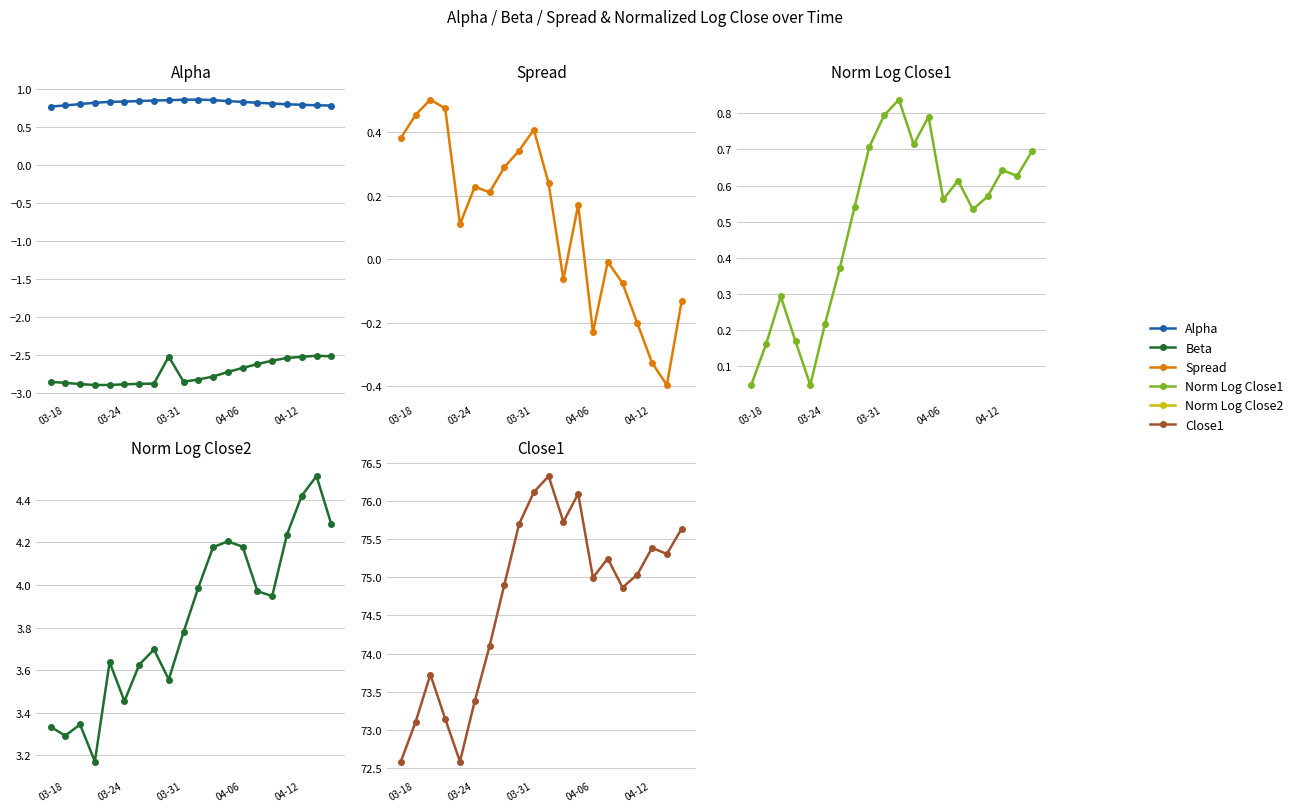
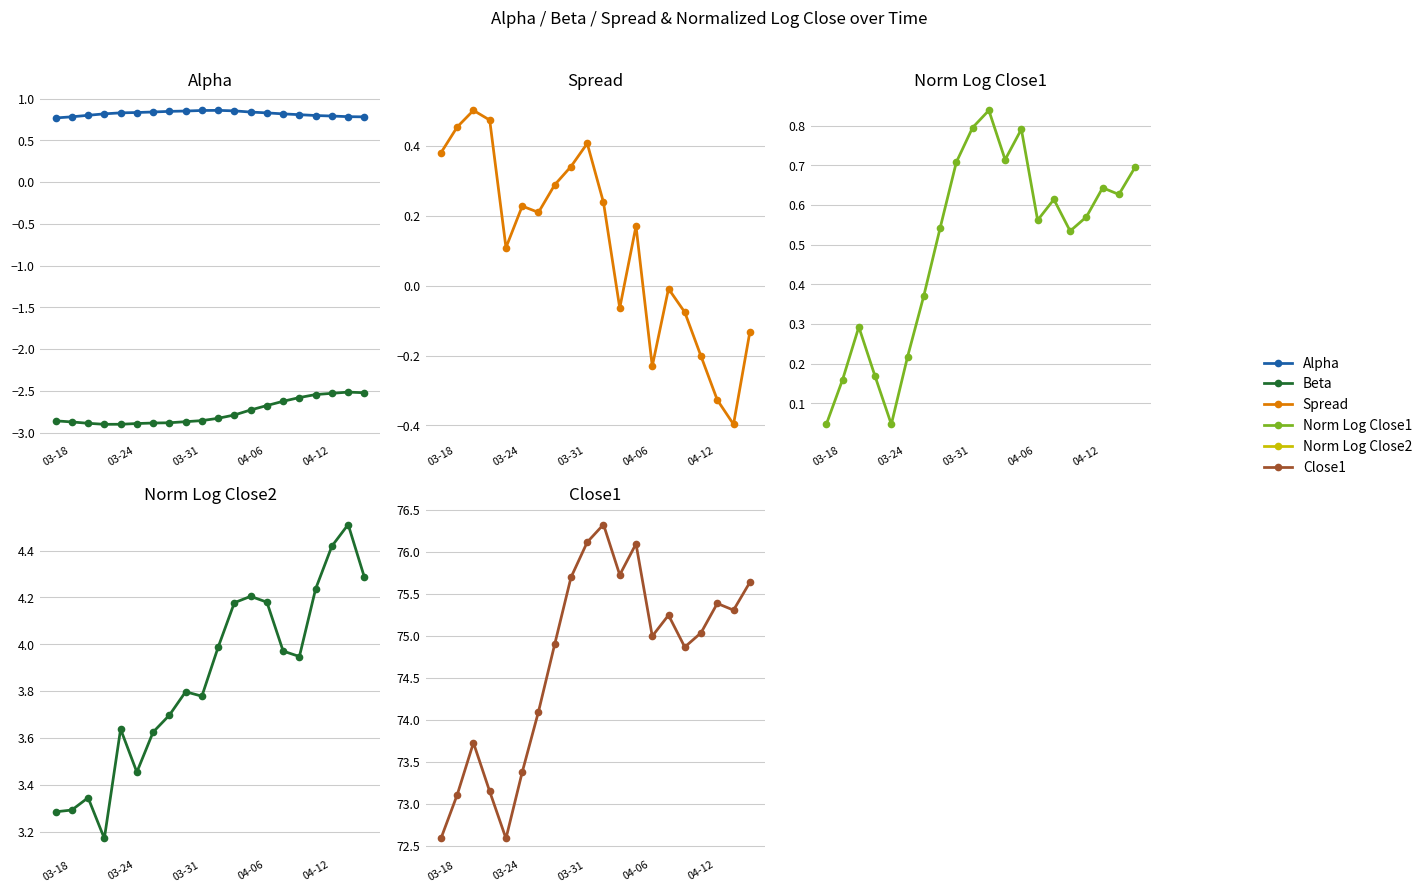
  {
    "Alpha": {
      "Alpha": {
        "03-18": 0.8,
        "03-24": 0.8,
        "03-31": 0.9,
        "04-06": 0.8,
        "04-12": 0.8
      },
      "Beta": {
        "03-18": -2.9,
        "03-24": -2.9,
-       "03-31": -2.5,
+       "03-31": -2.9,
        "04-06": -2.7,
        "04-12": -2.5
      }
    },
    "Spread": {
      "03-18": 0.38,
      "03-24": 0.11,
      "03-31": 0.34,
      "04-06": 0.17,
      "04-12": -0.20
    },
    "Norm Log Close1": {
      "03-18": 0.05,
      "03-24": 0.05,
      "03-31": 0.71,
      "04-06": 0.79,
      "04-12": 0.57
    },
    "Norm Log Close2": {
-     "03-18": 3.33,
+     "03-18": 3.28,
      "03-24": 3.64,
-     "03-31": 3.56,
+     "03-31": 3.80,
      "04-06": 4.20,
      "04-12": 4.24
    },
    "Close1": {
      "03-18": 72.6,
      "03-24": 72.6,
      "03-31": 75.7,
      "04-06": 76.1,
      "04-12": 75.0
    }
  }
